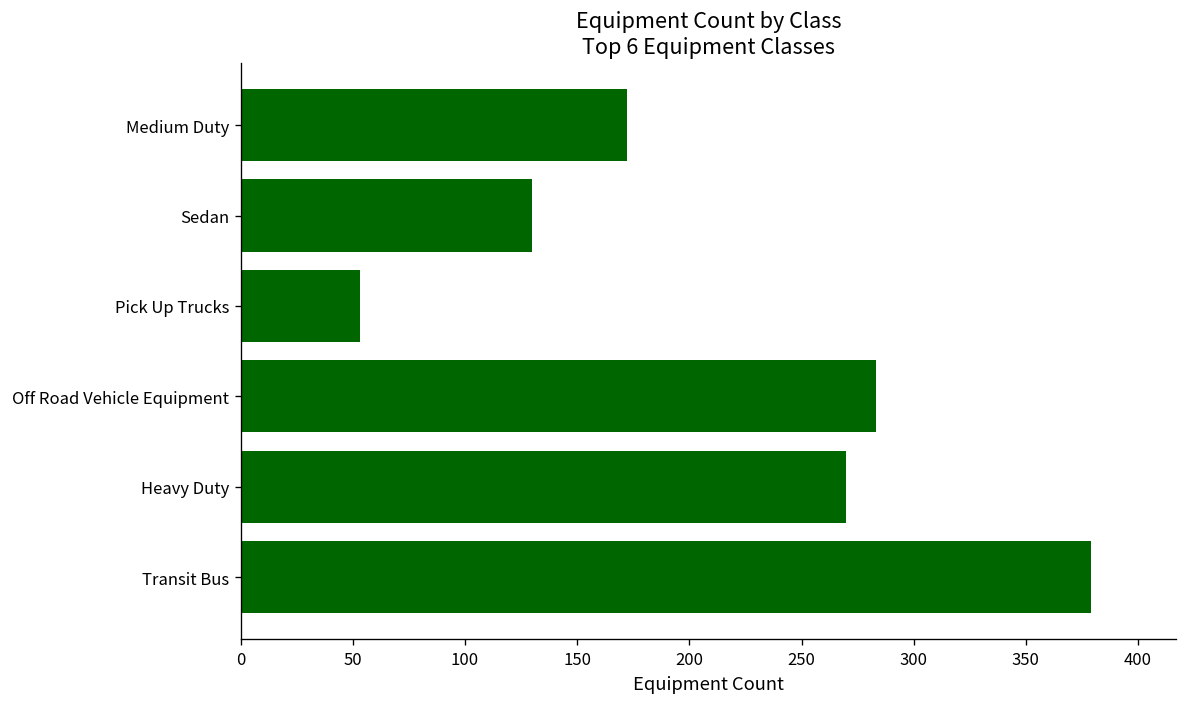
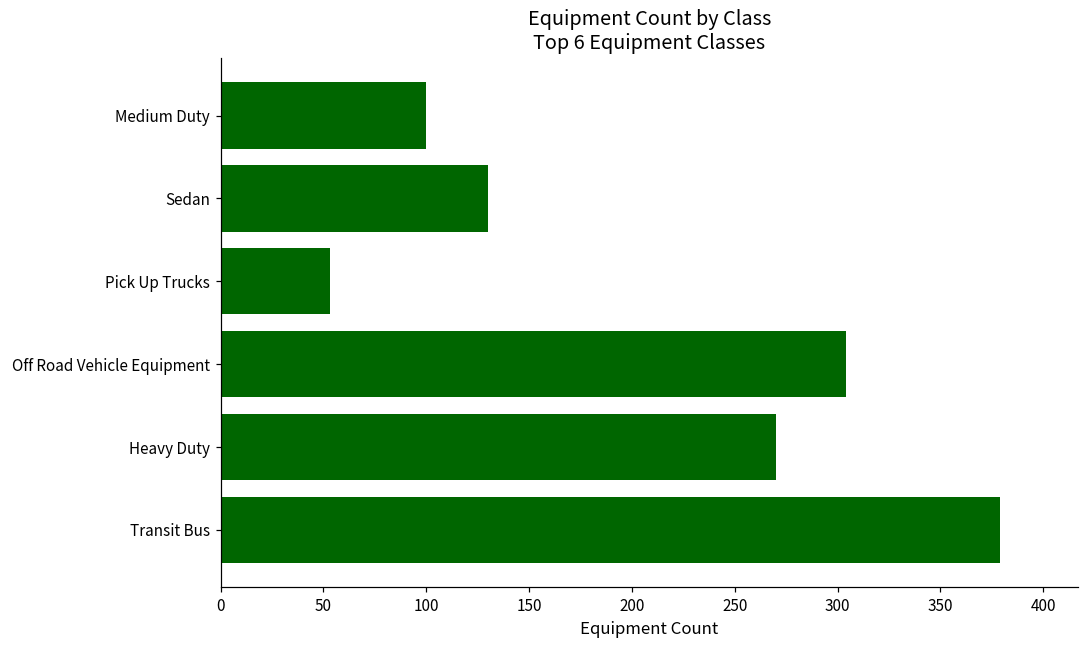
  {
-   "Medium Duty": 172,
+   "Medium Duty": 100,
    "Sedan": 130,
    "Pick Up Trucks": 53,
-   "Off Road Vehicle Equipment": 283,
+   "Off Road Vehicle Equipment": 304,
    "Heavy Duty": 270,
    "Transit Bus": 379
  }
